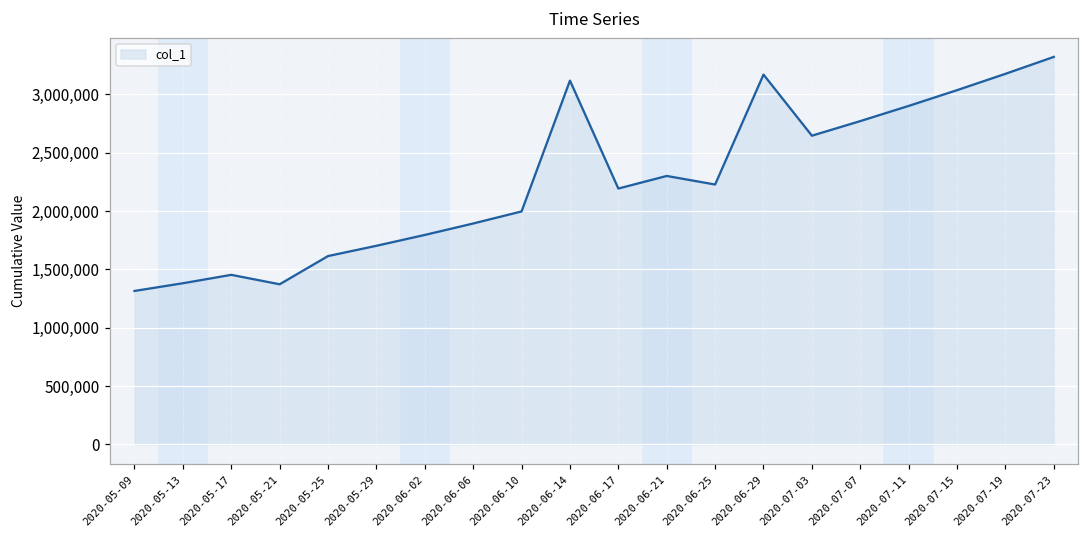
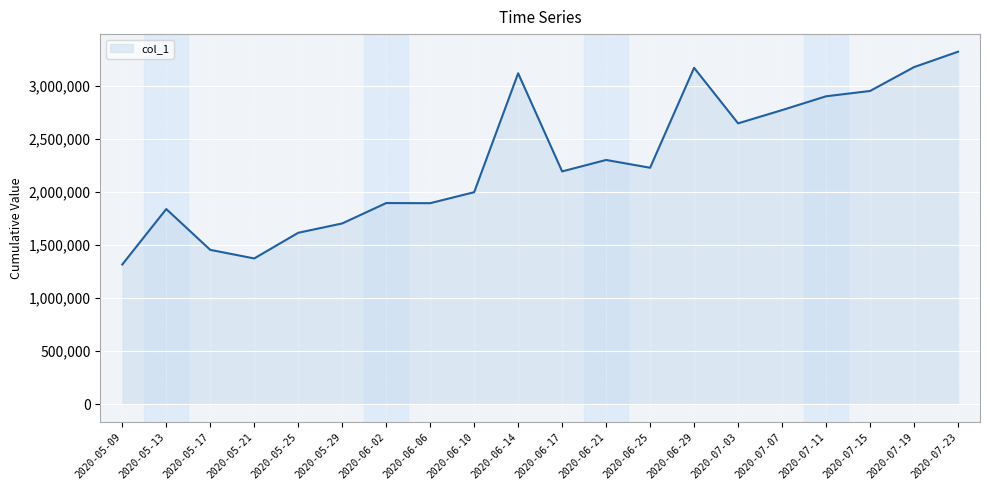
  {
    "2020-05-09": "1,320,000",
-   "2020-05-13": "1,380,000",
+   "2020-05-13": "1,840,000",
    "2020-05-17": "1,450,000",
    "2020-05-21": "1,370,000",
    "2020-05-25": "1,610,000",
    "2020-05-29": "1,700,000",
-   "2020-06-02": "1,790,000",
+   "2020-06-02": "1,890,000",
    "2020-06-06": "1,890,000",
    "2020-06-10": "2,000,000",
    "2020-06-14": "3,120,000",
    "2020-06-17": "2,190,000",
    "2020-06-21": "2,300,000",
    "2020-06-25": "2,230,000",
    "2020-06-29": "3,170,000",
    "2020-07-03": "2,650,000",
    "2020-07-07": "2,770,000",
    "2020-07-11": "2,900,000",
-   "2020-07-15": "3,040,000",
+   "2020-07-15": "2,950,000",
    "2020-07-19": "3,180,000",
    "2020-07-23": "3,320,000"
  }
